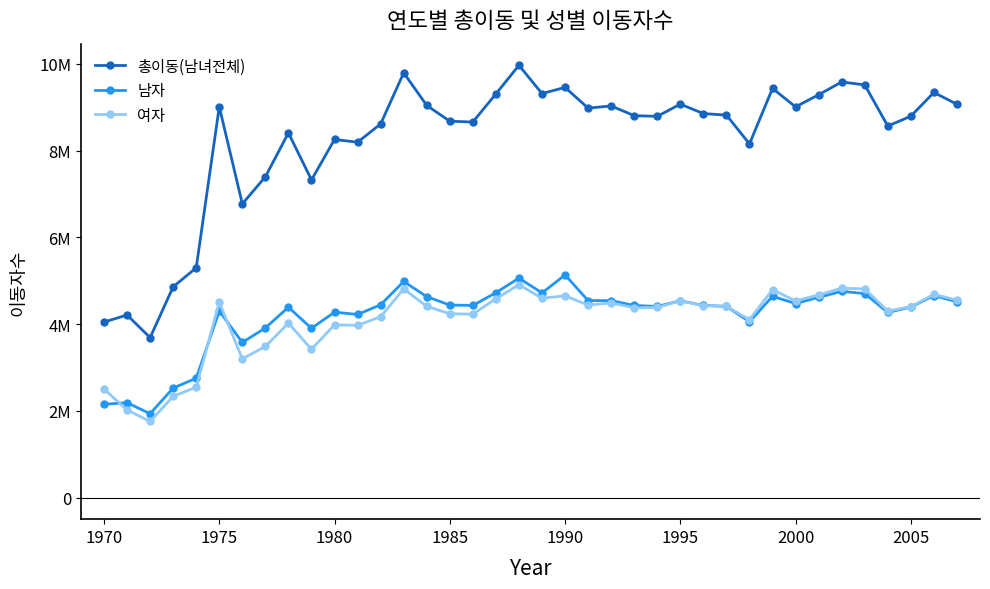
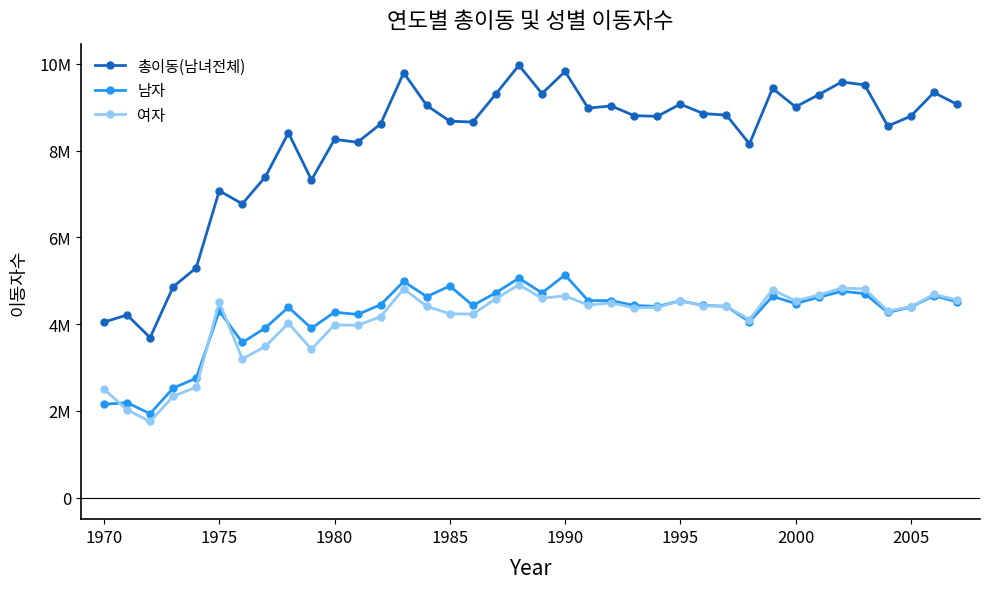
  {
    "총이동(남녀전체)": {
      "1970": 4000000,
-     "1975": 9000000,
+     "1975": 7100000,
      "1980": 8300000,
      "1985": 8700000,
-     "1990": 9500000,
+     "1990": 9800000,
      "1995": 9100000,
      "2000": 9000000,
      "2005": 8800000
    },
    "남자": {
      "1970": 2200000,
      "1975": 4300000,
      "1980": 4300000,
-     "1985": 4400000,
+     "1985": 4900000,
      "1990": 5100000,
      "2000": 4500000
    },
    "여자": {
      "1970": 2500000,
      "1975": 4500000,
      "1980": 4000000,
      "1985": 4200000,
      "1990": 4700000,
      "2000": 4500000
    }
  }
